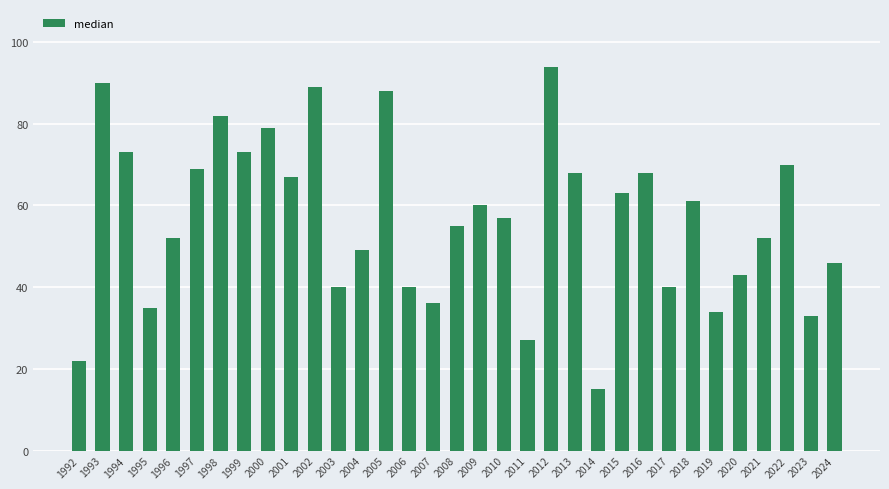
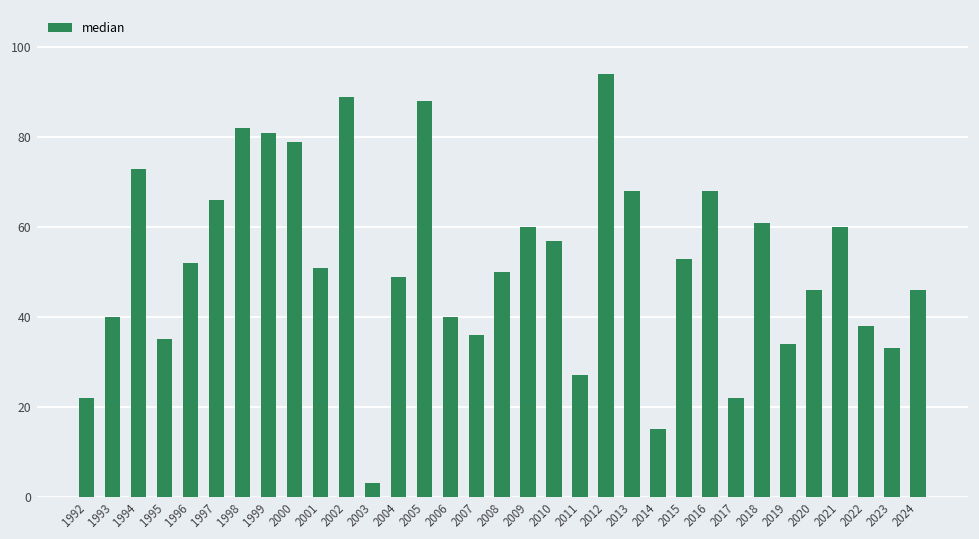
  {
    "1992": 22,
-   "1993": 90,
+   "1993": 40,
    "1994": 73,
    "1995": 35,
    "1996": 52,
-   "1997": 69,
+   "1997": 66,
    "1998": 82,
-   "1999": 73,
+   "1999": 81,
    "2000": 79,
-   "2001": 67,
+   "2001": 51,
    "2002": 89,
-   "2003": 40,
+   "2003": 3,
    "2004": 49,
    "2005": 88,
    "2006": 40,
    "2007": 36,
-   "2008": 55,
+   "2008": 50,
    "2009": 60,
    "2010": 57,
    "2011": 27,
    "2012": 94,
    "2013": 68,
    "2014": 15,
-   "2015": 63,
+   "2015": 53,
    "2016": 68,
-   "2017": 40,
+   "2017": 22,
    "2018": 61,
    "2019": 34,
-   "2020": 43,
-   "2021": 52,
-   "2022": 70,
+   "2020": 46,
+   "2021": 60,
+   "2022": 38,
    "2023": 33,
    "2024": 46
  }
